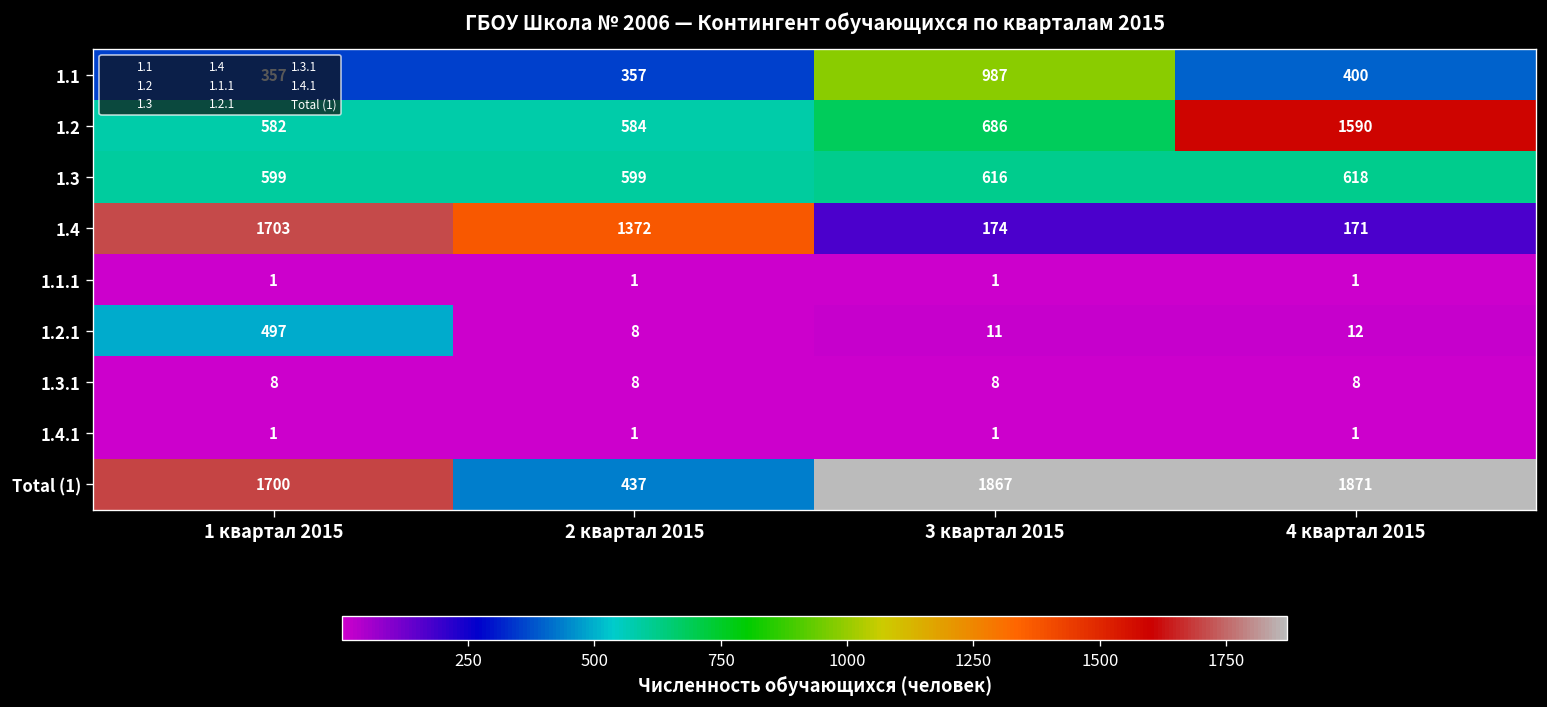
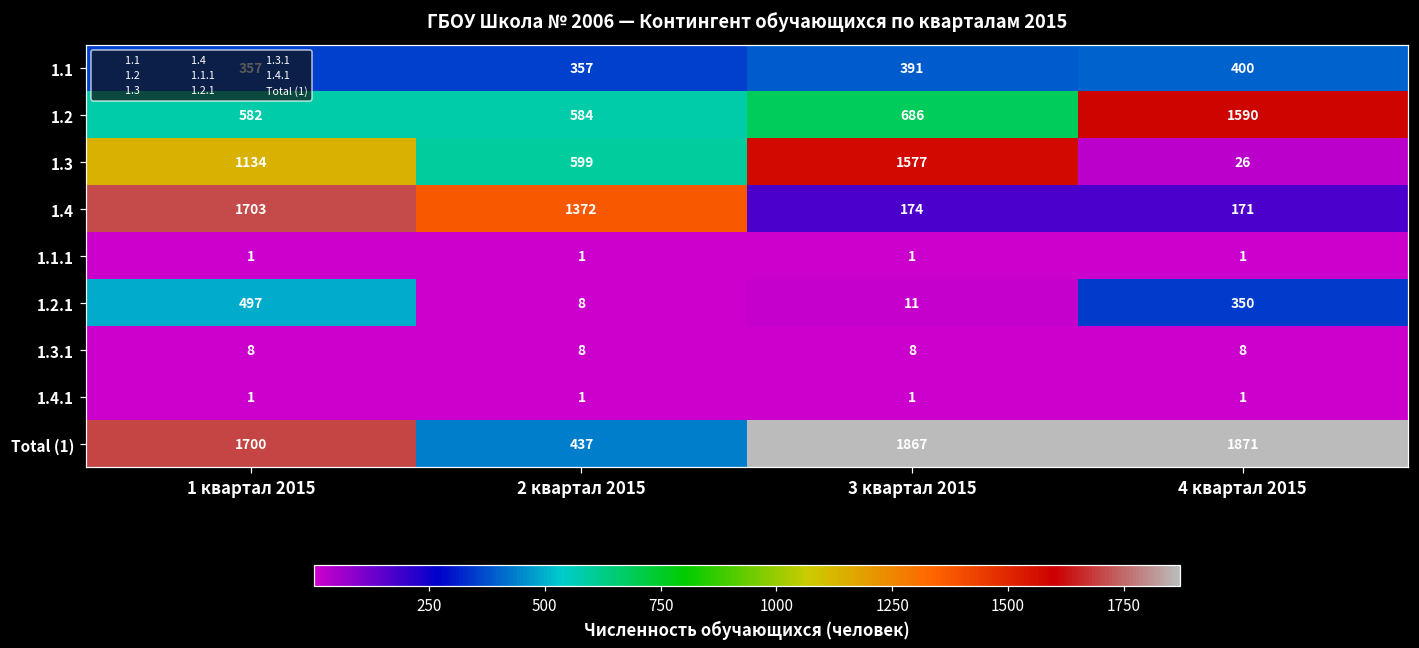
  {
    "1.1": {
      "2 квартал 2015": 357,
-     "3 квартал 2015": 987,
+     "3 квартал 2015": 391,
      "4 квартал 2015": 400
    },
    "1.2": {
      "1 квартал 2015": 582,
      "2 квартал 2015": 584,
      "3 квартал 2015": 686,
      "4 квартал 2015": 1590
    },
    "1.3": {
-     "1 квартал 2015": 599,
+     "1 квартал 2015": 1134,
      "2 квартал 2015": 599,
-     "3 квартал 2015": 616,
-     "4 квартал 2015": 618
+     "3 квартал 2015": 1577,
+     "4 квартал 2015": 26
    },
    "1.4": {
      "1 квартал 2015": 1703,
      "2 квартал 2015": 1372,
      "3 квартал 2015": 174,
      "4 квартал 2015": 171
    },
    "1.1.1": {
      "1 квартал 2015": 1,
      "2 квартал 2015": 1,
      "3 квартал 2015": 1,
      "4 квартал 2015": 1
    },
    "1.2.1": {
      "1 квартал 2015": 497,
      "2 квартал 2015": 8,
      "3 квартал 2015": 11,
-     "4 квартал 2015": 12
+     "4 квартал 2015": 350
    },
    "1.3.1": {
      "1 квартал 2015": 8,
      "2 квартал 2015": 8,
      "3 квартал 2015": 8,
      "4 квартал 2015": 8
    },
    "1.4.1": {
      "1 квартал 2015": 1,
      "2 квартал 2015": 1,
      "3 квартал 2015": 1,
      "4 квартал 2015": 1
    },
    "Total (1)": {
      "1 квартал 2015": 1700,
      "2 квартал 2015": 437,
      "3 квартал 2015": 1867,
      "4 квартал 2015": 1871
    }
  }
